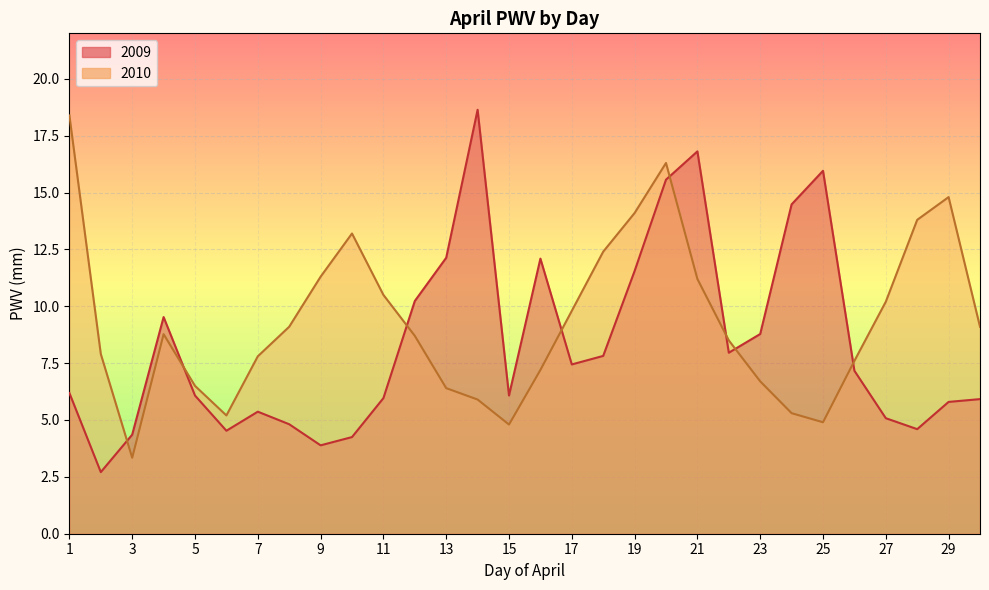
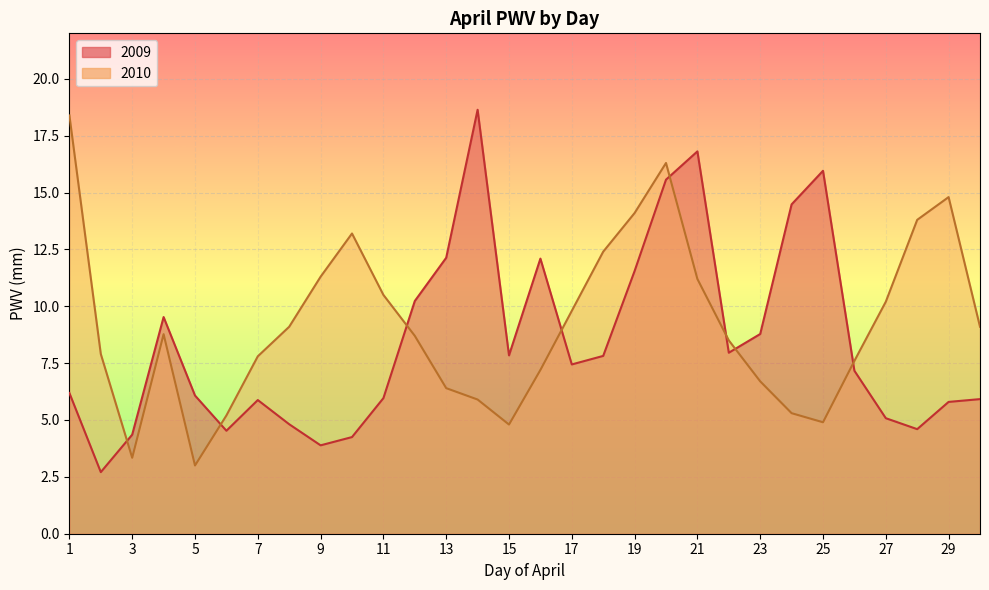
  {
    "2009": {
      "1": 6.2,
      "3": 4.4,
      "5": 6.1,
-     "7": 5.4,
+     "7": 5.9,
      "9": 3.9,
      "11": 6.0,
      "13": 12.1,
-     "15": 6.1,
+     "15": 7.8,
      "17": 7.4,
      "19": 11.6,
      "21": 16.8,
      "23": 8.8,
      "25": 16.0,
      "27": 5.1,
      "29": 5.8
    },
    "2010": {
      "1": 18.4,
      "3": 3.3,
-     "5": 6.5,
+     "5": 3.0,
      "7": 7.8,
      "9": 11.3,
      "11": 10.5,
      "13": 6.4,
      "15": 4.8,
      "17": 9.8,
      "19": 14.1,
      "21": 11.2,
      "23": 6.7,
      "25": 4.9,
      "27": 10.2,
      "29": 14.8
    }
  }
